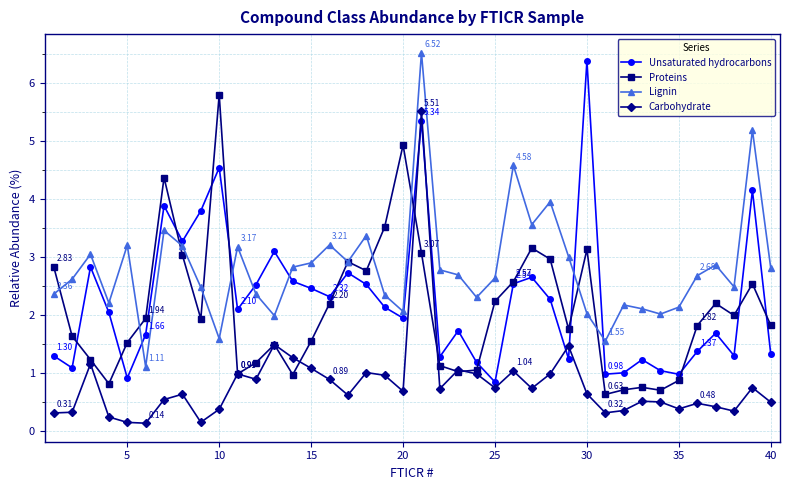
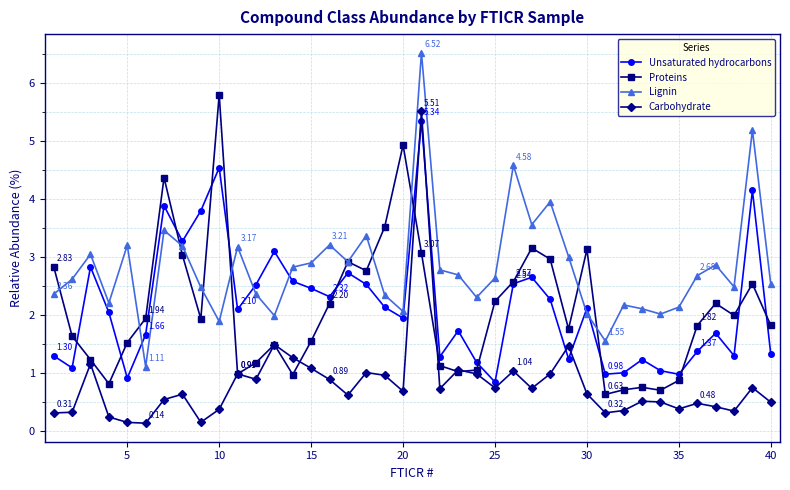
  {
    "Unsaturated hydrocarbons": {
      "5": 0.9,
      "10": 4.5,
      "15": 2.5,
      "20": 1.9,
      "25": 0.8,
-     "30": 6.4,
+     "30": 2.1,
      "35": 1.0,
      "40": 1.3
    },
    "Lignin": {
      "5": 3.2,
-     "10": 1.6,
+     "10": 1.9,
      "15": 2.9,
      "20": 2.1,
      "25": 2.6,
      "30": 2.0,
      "35": 2.1,
-     "40": 2.8
+     "40": 2.5
    }
  }
